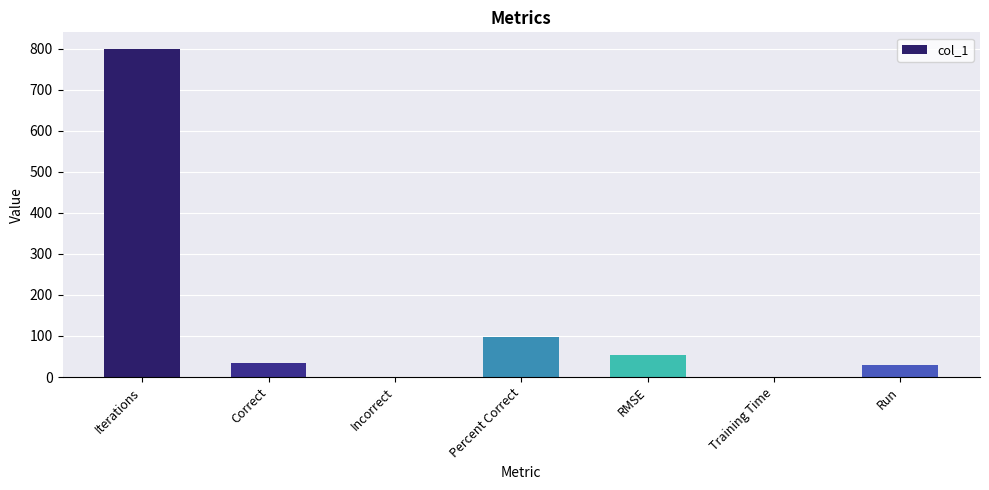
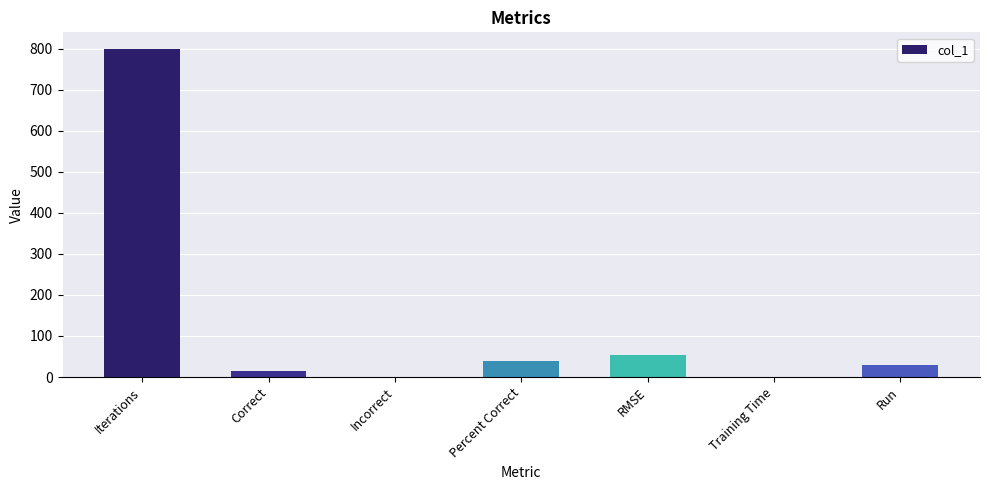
  {
    "Iterations": 800,
-   "Correct": 40,
-   "Percent Correct": 100,
+   "Correct": 10,
+   "Percent Correct": 40,
    "RMSE": 50,
    "Run": 30
  }
